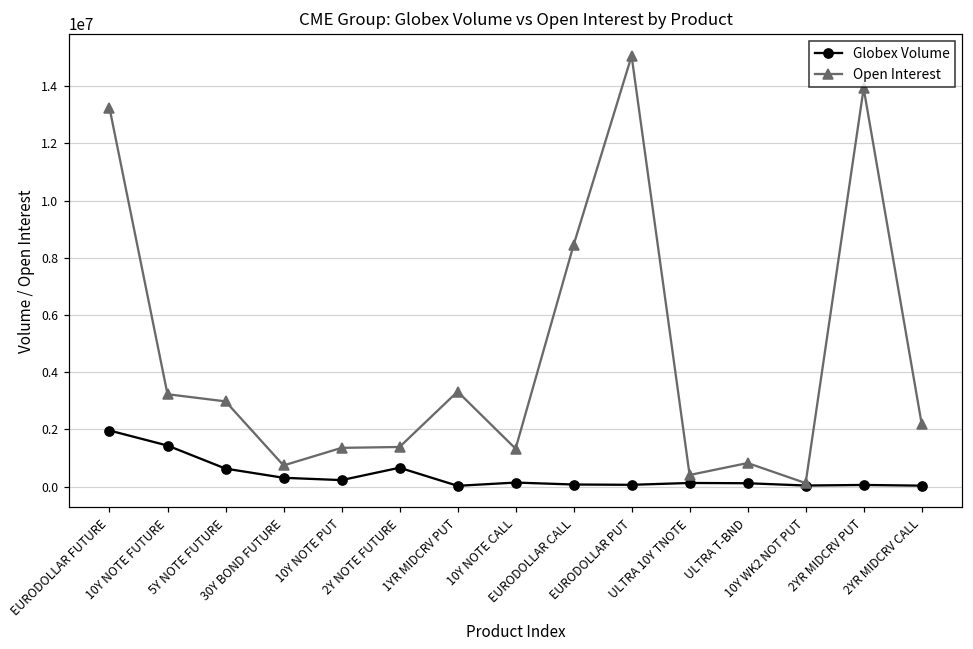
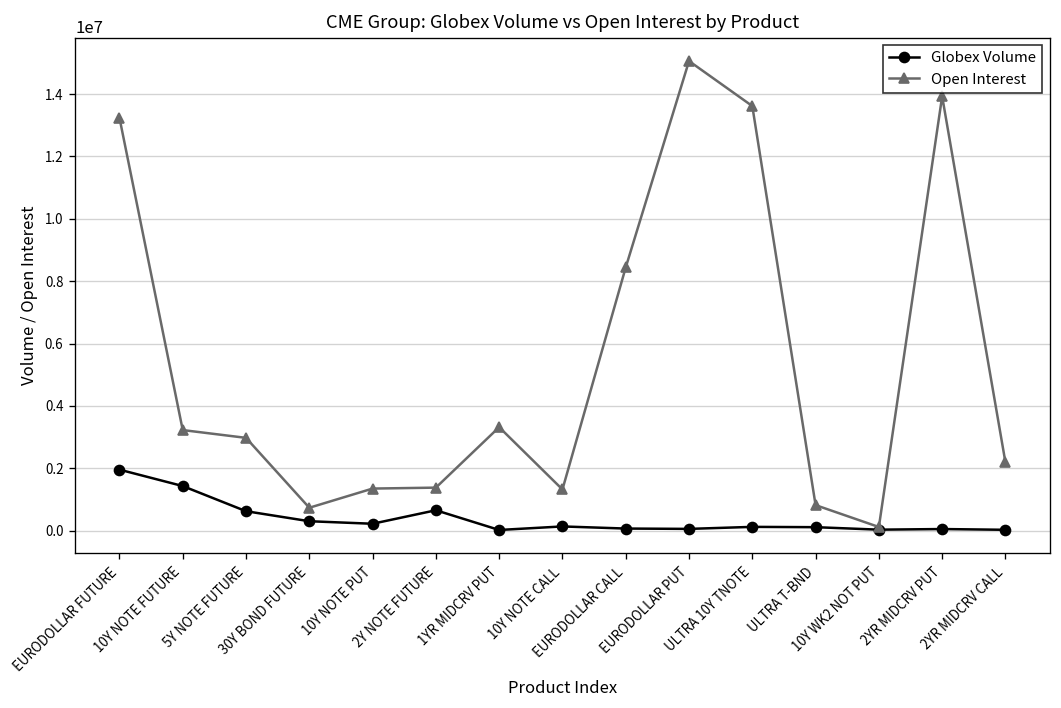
  {
    "Globex Volume": {
      "EURODOLLAR FUTURE": 2000000,
      "10Y NOTE FUTURE": 1400000,
      "5Y NOTE FUTURE": 600000,
      "30Y BOND FUTURE": 300000,
      "10Y NOTE PUT": 200000,
      "2Y NOTE FUTURE": 700000,
      "1YR MIDCRV PUT": 0,
      "10Y NOTE CALL": 100000,
      "EURODOLLAR CALL": 100000,
      "EURODOLLAR PUT": 100000,
      "ULTRA 10Y TNOTE": 100000,
      "ULTRA T-BND": 100000,
      "2YR MIDCRV PUT": 100000,
      "2YR MIDCRV CALL": 0
    },
    "Open Interest": {
      "EURODOLLAR FUTURE": 13200000,
      "10Y NOTE FUTURE": 3200000,
      "5Y NOTE FUTURE": 3000000,
      "30Y BOND FUTURE": 700000,
      "10Y NOTE PUT": 1400000,
      "2Y NOTE FUTURE": 1400000,
      "1YR MIDCRV PUT": 3300000,
      "10Y NOTE CALL": 1300000,
      "EURODOLLAR CALL": 8400000,
      "EURODOLLAR PUT": 15100000,
-     "ULTRA 10Y TNOTE": 400000,
+     "ULTRA 10Y TNOTE": 13600000,
      "ULTRA T-BND": 800000,
      "2YR MIDCRV PUT": 13900000,
      "2YR MIDCRV CALL": 2200000
    }
  }
